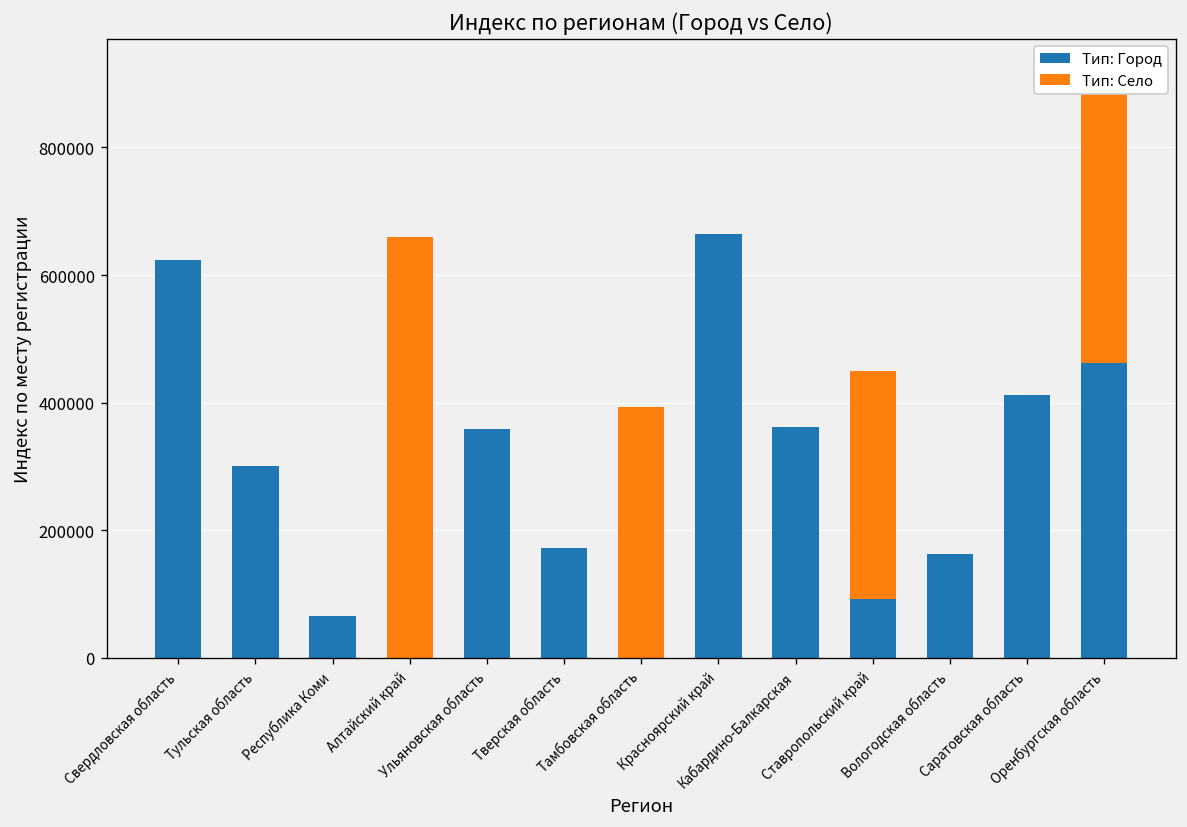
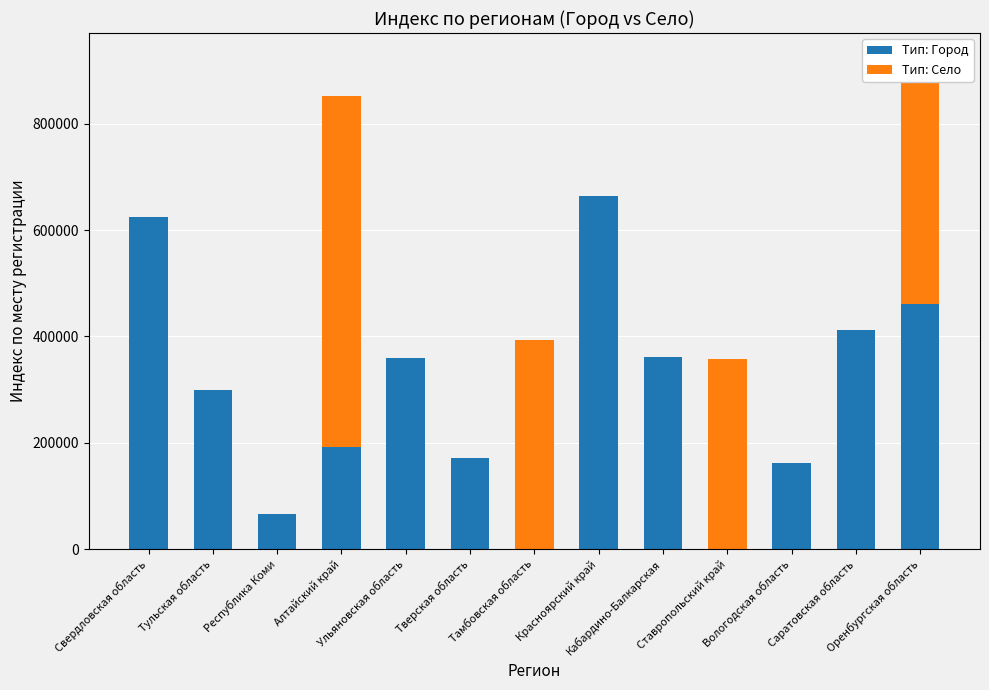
  {
    "Тип: Город": {
      "Свердловская область": 620000,
      "Тульская область": 300000,
      "Республика Коми": 70000,
-     "Алтайский край": 0,
+     "Алтайский край": 190000,
      "Ульяновская область": 360000,
      "Тверская область": 170000,
      "Тамбовская область": 0,
      "Красноярский край": 660000,
      "Кабардино-Балкарская": 360000,
-     "Ставропольский край": 90000,
+     "Ставропольский край": 0,
      "Вологодская область": 160000,
      "Саратовская область": 410000,
      "Оренбургская область": 460000
    },
    "Тип: Село": {
      "Свердловская область": 0,
      "Тульская область": 0,
      "Республика Коми": 0,
      "Алтайский край": 660000,
      "Ульяновская область": 0,
      "Тверская область": 0,
      "Тамбовская область": 390000,
      "Красноярский край": 0,
      "Кабардино-Балкарская": 0,
      "Ставропольский край": 360000,
      "Вологодская область": 0,
      "Саратовская область": 0
    }
  }
